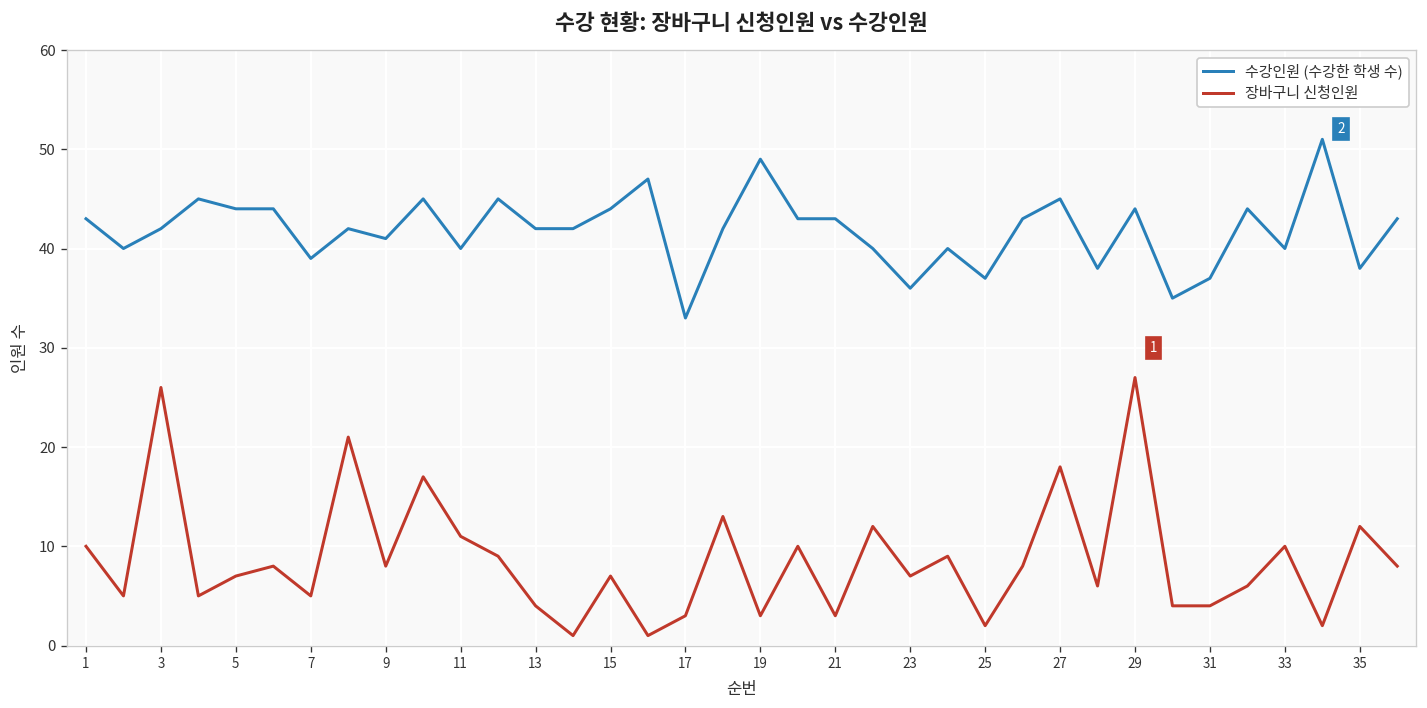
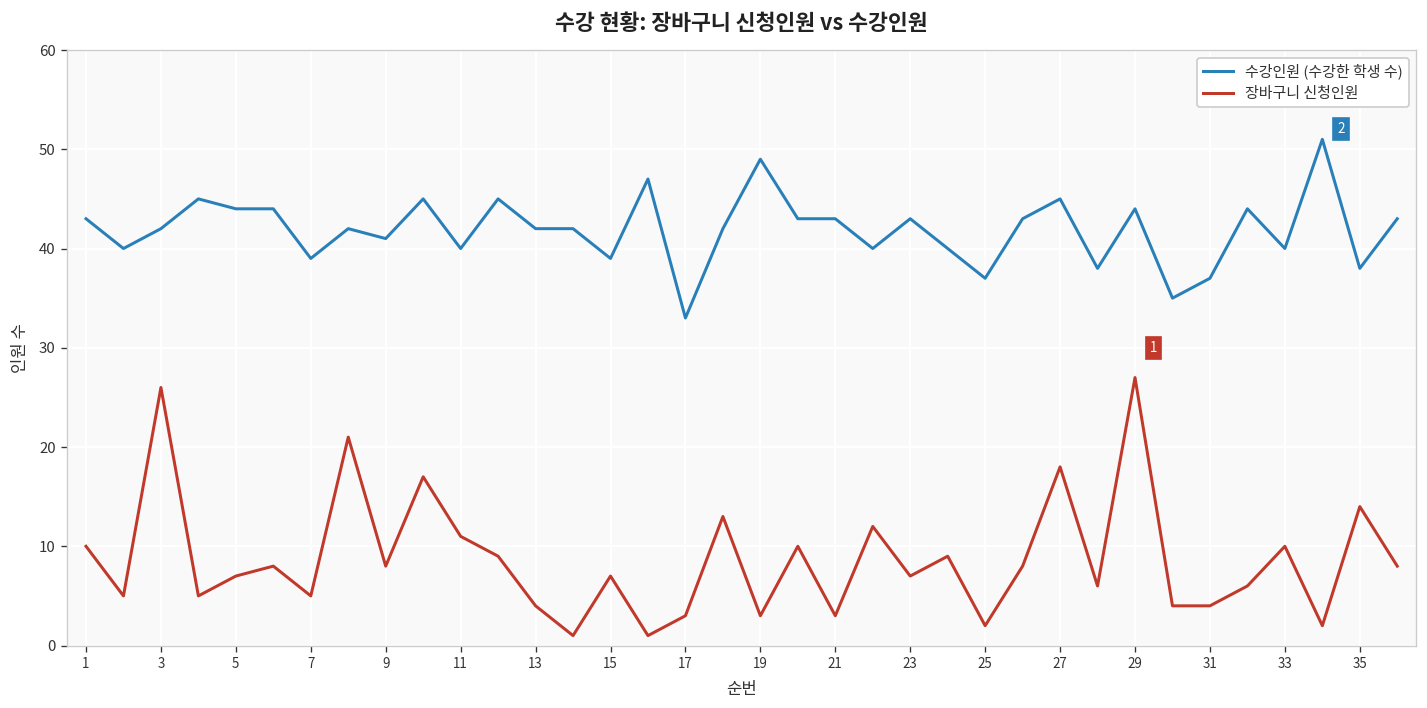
  {
    "수강인원 (수강한 학생 수)": {
      "1": 43,
      "3": 42,
      "5": 44,
      "7": 39,
      "9": 41,
      "11": 40,
      "13": 42,
-     "15": 44,
+     "15": 39,
      "17": 33,
      "19": 49,
      "21": 43,
-     "23": 36,
+     "23": 43,
      "25": 37,
      "27": 45,
      "29": 44,
      "31": 37,
      "33": 40,
      "35": 38
    },
    "장바구니 신청인원": {
      "1": 10,
      "3": 26,
      "5": 7,
      "7": 5,
      "9": 8,
      "11": 11,
      "13": 4,
      "15": 7,
      "17": 3,
      "19": 3,
      "21": 3,
      "23": 7,
      "25": 2,
      "27": 18,
      "31": 4,
      "33": 10,
-     "35": 12
+     "35": 14
    }
  }
